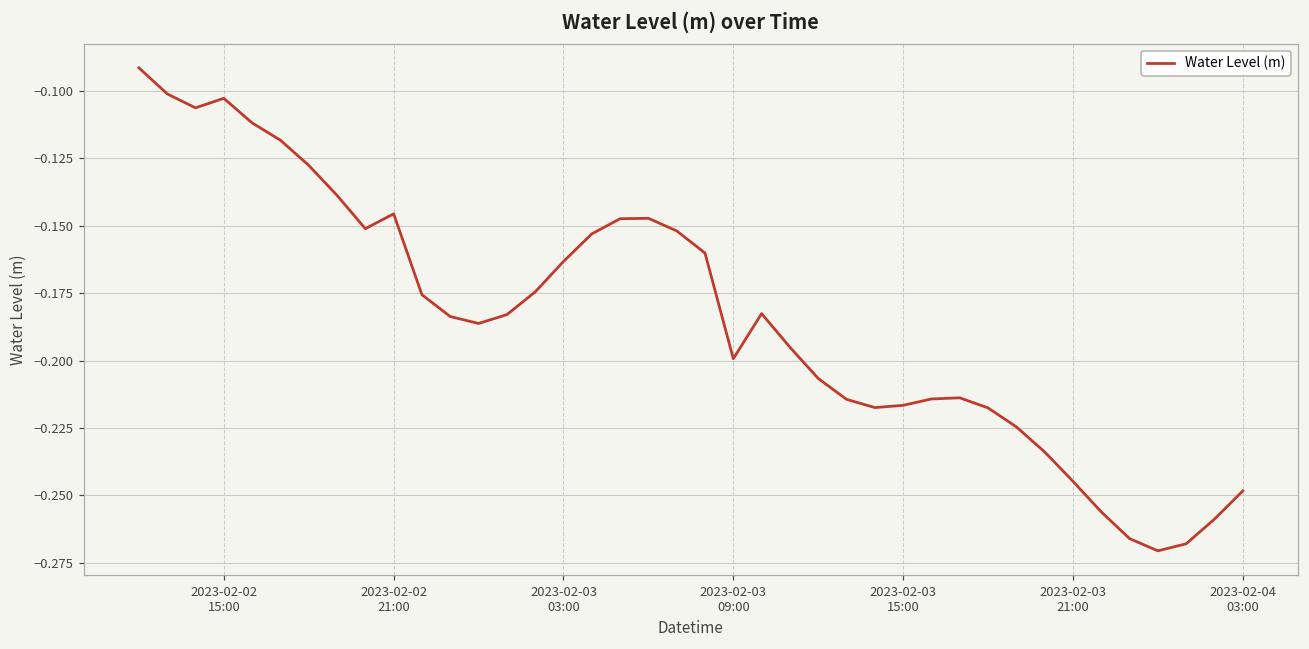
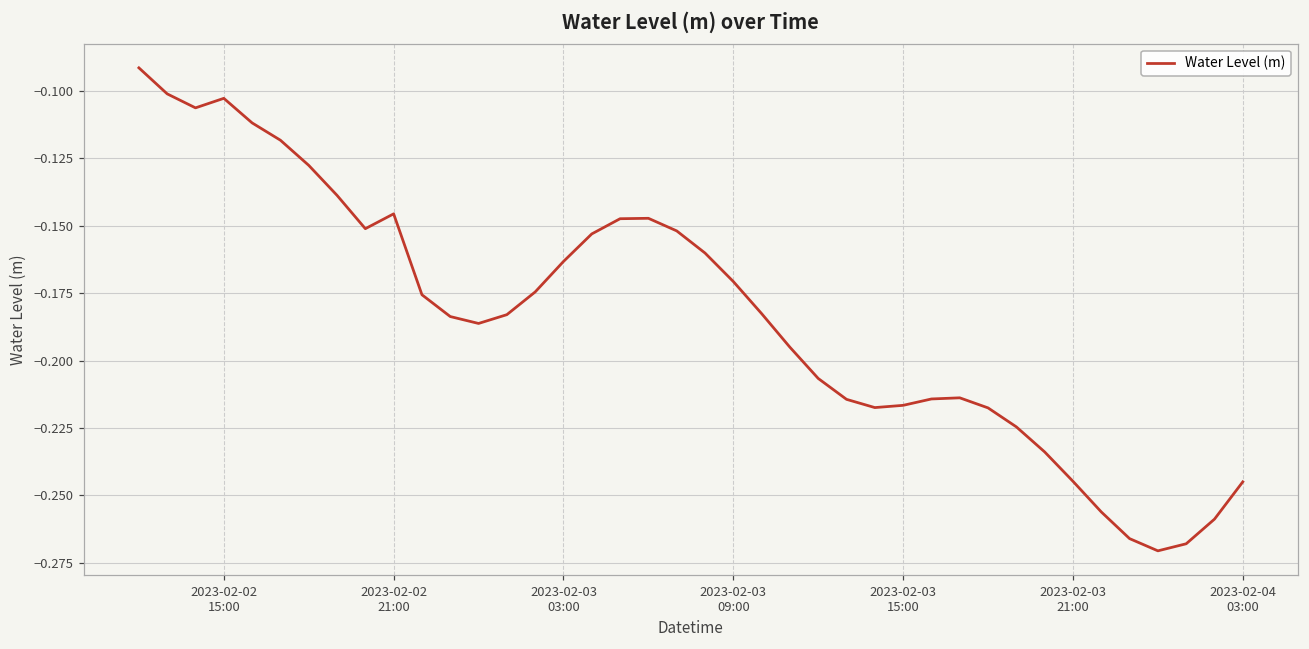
  {
    "2023-02-02 15:00": -0.103,
    "2023-02-02 21:00": -0.146,
    "2023-02-03 03:00": -0.163,
-   "2023-02-03 09:00": -0.199,
+   "2023-02-03 09:00": -0.171,
    "2023-02-03 15:00": -0.217,
    "2023-02-03 21:00": -0.245,
-   "2023-02-04 03:00": -0.248
+   "2023-02-04 03:00": -0.245
  }
